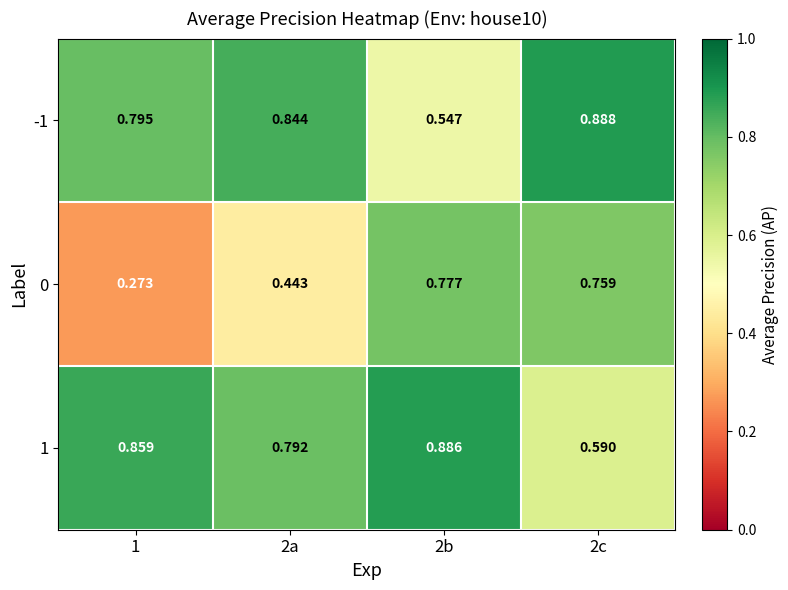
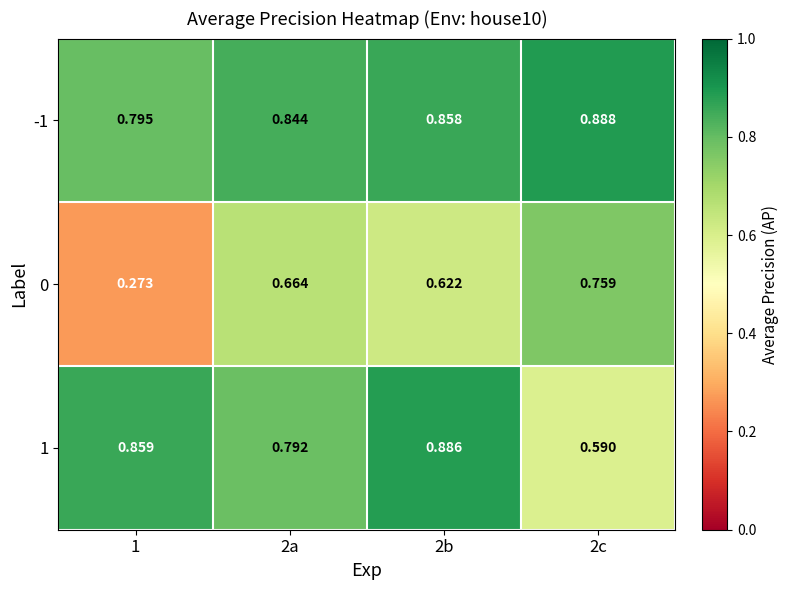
  {
    "-1": {
      "1": 0.795,
      "2a": 0.844,
-     "2b": 0.547,
+     "2b": 0.858,
      "2c": 0.888
    },
    "0": {
      "1": 0.273,
-     "2a": 0.443,
-     "2b": 0.777,
+     "2a": 0.664,
+     "2b": 0.622,
      "2c": 0.759
    },
    "1": {
      "1": 0.859,
      "2a": 0.792,
      "2b": 0.886,
      "2c": 0.590
    }
  }
